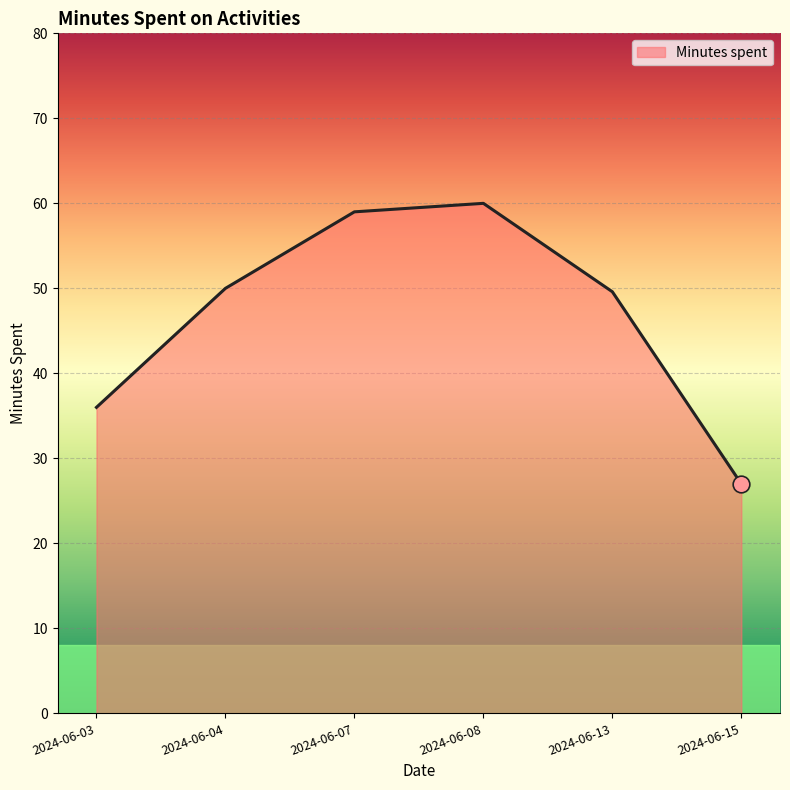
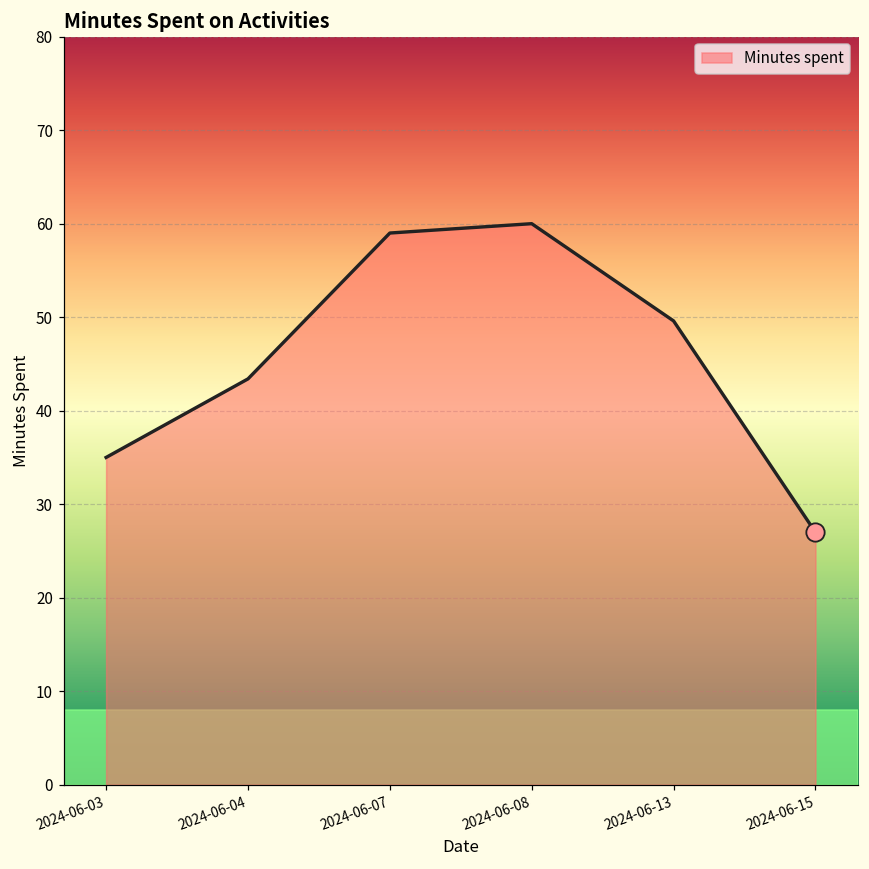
  {
    "Minutes spent": {
-     "2024-06-03": 36,
-     "2024-06-04": 50,
+     "2024-06-03": 35,
+     "2024-06-04": 43,
      "2024-06-07": 59,
      "2024-06-08": 60,
      "2024-06-13": 50
    }
  }
